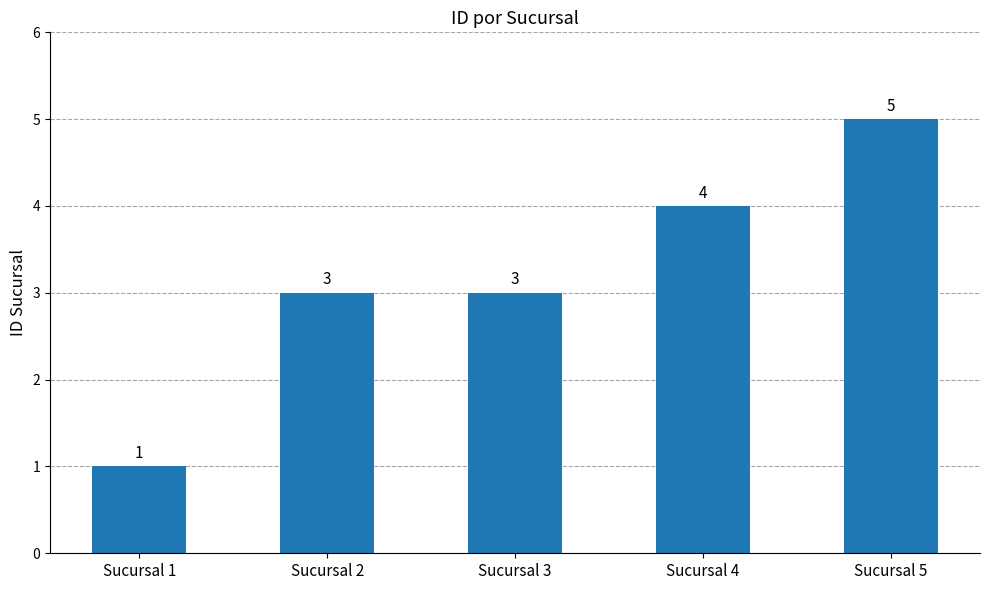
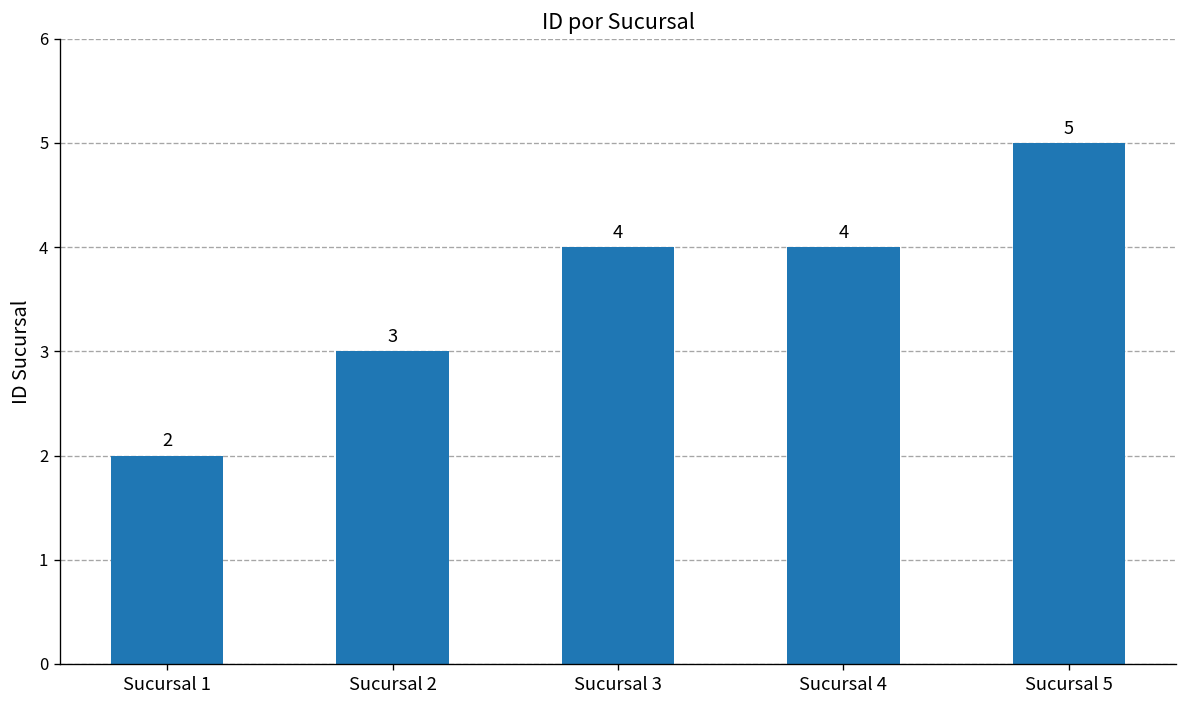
  {
-   "Sucursal 1": 1,
+   "Sucursal 1": 2,
    "Sucursal 2": 3,
-   "Sucursal 3": 3,
+   "Sucursal 3": 4,
    "Sucursal 4": 4,
    "Sucursal 5": 5
  }
